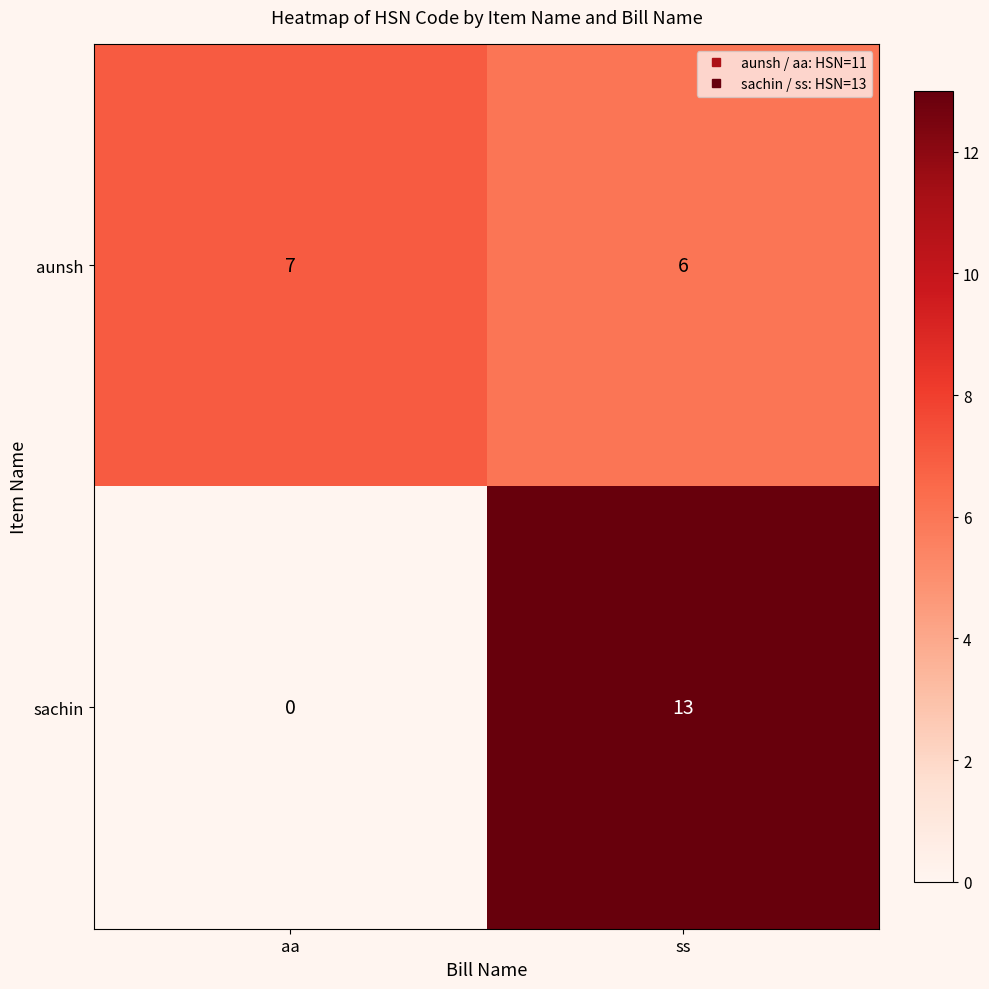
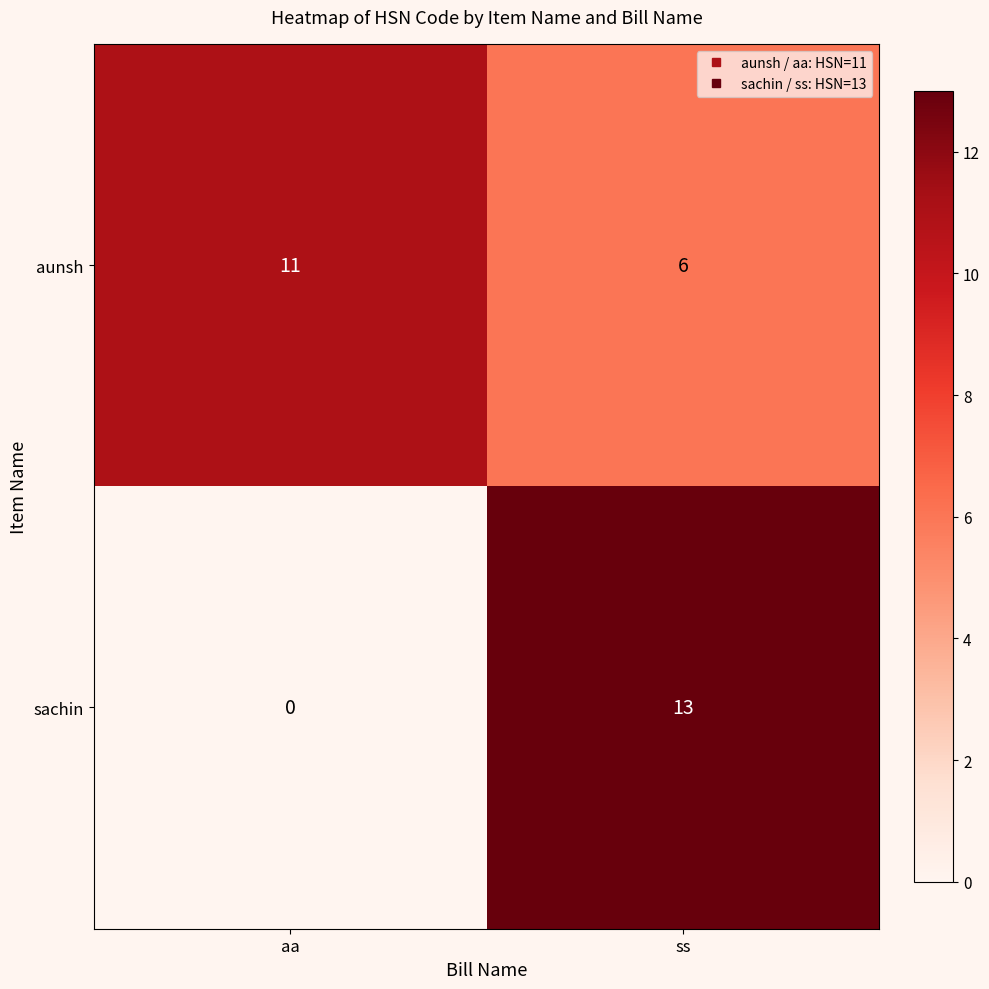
  {
    "aunsh": {
-     "aa": 7,
+     "aa": 11,
      "ss": 6
    },
    "sachin": {
      "aa": 0,
      "ss": 13
    }
  }
